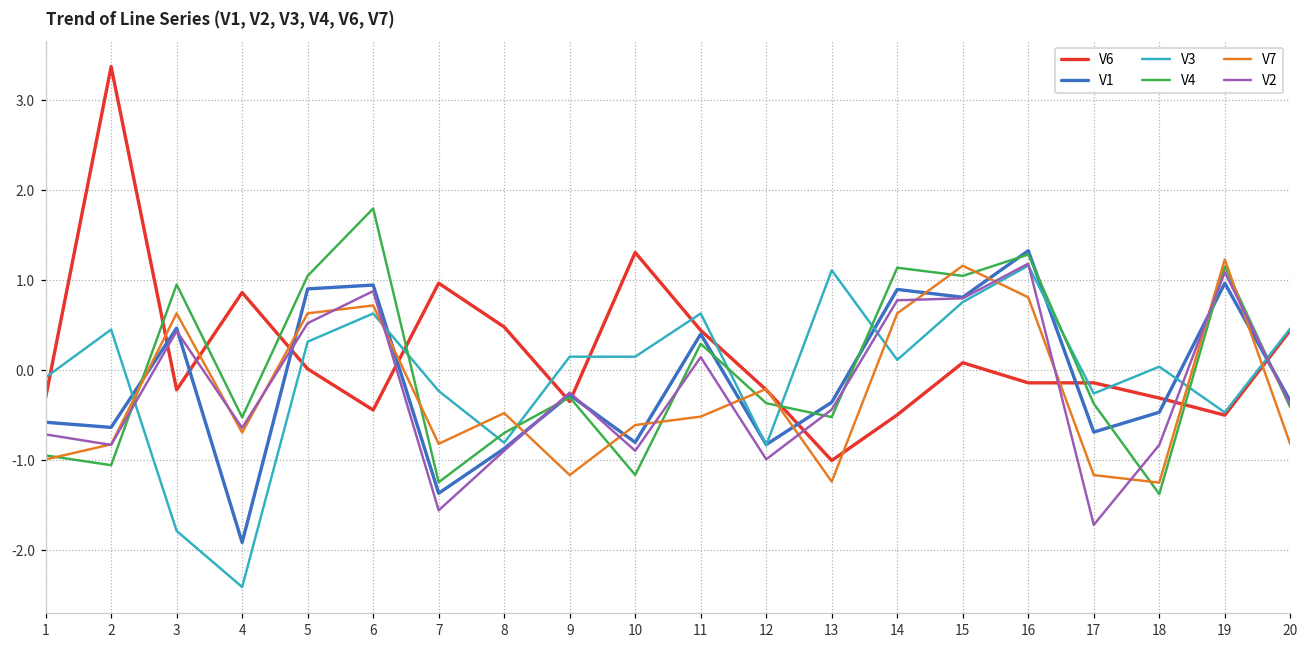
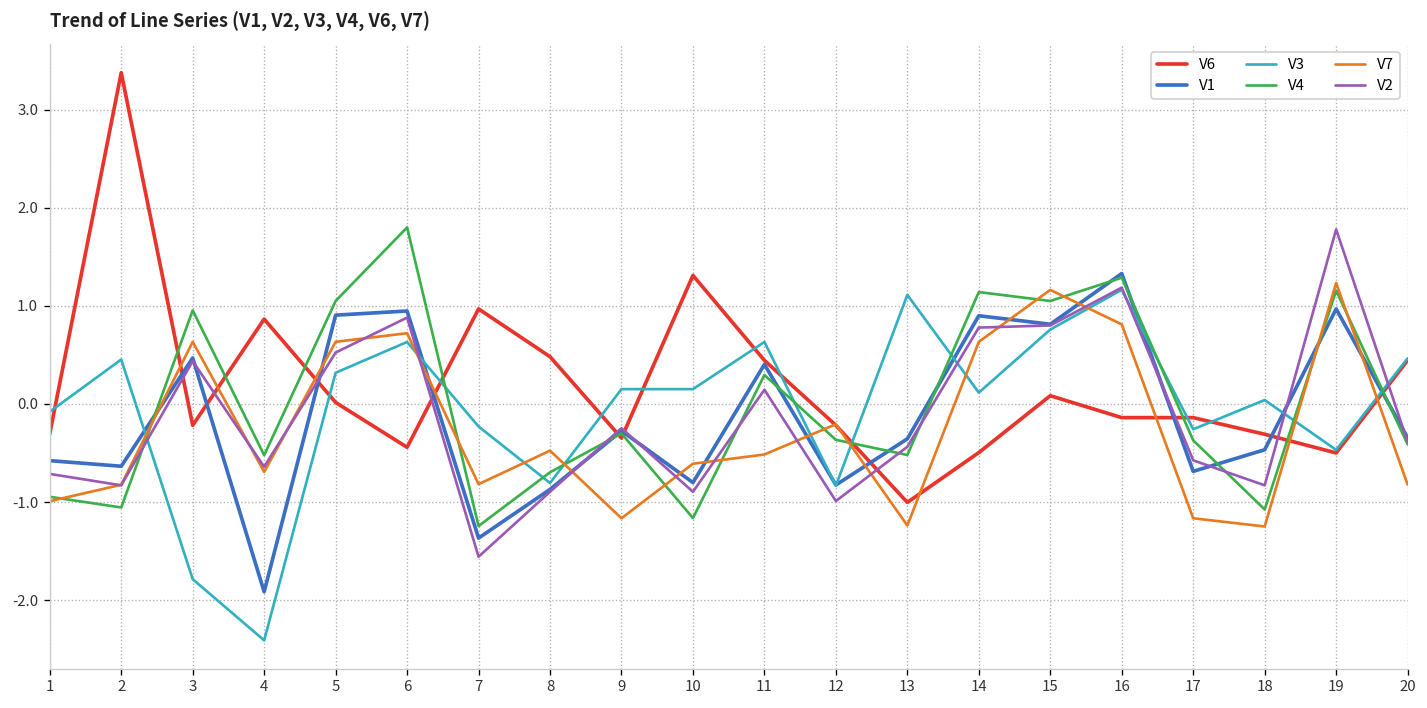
  {
    "V6": {
      "1": -0.3,
      "2": 3.4,
      "3": -0.2,
      "4": 0.9,
      "5": 0.0,
      "6": -0.4,
      "7": 1.0,
      "8": 0.5,
      "9": -0.3,
      "10": 1.3,
      "11": 0.4,
      "13": -1.0,
      "14": -0.5,
      "15": 0.1,
      "16": -0.1,
      "17": -0.1,
      "18": -0.3
    },
    "V1": {
      "1": -0.6,
      "2": -0.6,
      "3": 0.5,
      "4": -1.9,
      "5": 0.9,
      "6": 0.9,
      "7": -1.4,
      "10": -0.8,
      "11": 0.4,
      "13": -0.4,
      "14": 0.9,
      "16": 1.3,
      "17": -0.7,
      "18": -0.5,
      "19": 1.0,
      "20": -0.3
    },
    "V3": {
      "1": -0.1,
      "2": 0.5,
      "3": -1.8,
      "4": -2.4,
      "5": 0.3,
      "6": 0.6,
      "7": -0.2,
      "8": -0.8,
      "9": 0.2,
      "10": 0.2,
      "11": 0.6,
      "13": 1.1,
      "14": 0.1,
      "15": 0.8,
      "17": -0.3,
      "18": 0.0
    },
    "V4": {
      "1": -0.9,
      "2": -1.1,
      "3": 1.0,
      "4": -0.5,
      "5": 1.0,
      "6": 1.8,
      "7": -1.2,
      "8": -0.7,
      "10": -1.2,
      "11": 0.3,
      "12": -0.4,
      "13": -0.5,
      "14": 1.1,
      "15": 1.0,
      "16": 1.3,
      "17": -0.4,
-     "18": -1.4,
+     "18": -1.1,
      "19": 1.2
    },
    "V7": {
      "1": -1.0,
      "3": 0.6,
      "4": -0.7,
      "5": 0.6,
      "6": 0.7,
      "7": -0.8,
      "8": -0.5,
      "9": -1.2,
      "10": -0.6,
      "11": -0.5,
      "13": -1.2,
      "14": 0.6,
      "15": 1.2,
      "16": 0.8,
      "17": -1.2,
      "18": -1.2,
      "19": 1.2,
      "20": -0.8
    },
    "V2": {
      "1": -0.7,
      "3": 0.4,
      "4": -0.6,
      "5": 0.5,
      "6": 0.9,
      "7": -1.6,
      "10": -0.9,
      "11": 0.1,
      "12": -1.0,
      "13": -0.4,
      "14": 0.8,
-     "17": -1.7,
+     "17": -0.6,
      "18": -0.8,
-     "19": 1.1
+     "19": 1.8
    }
  }
